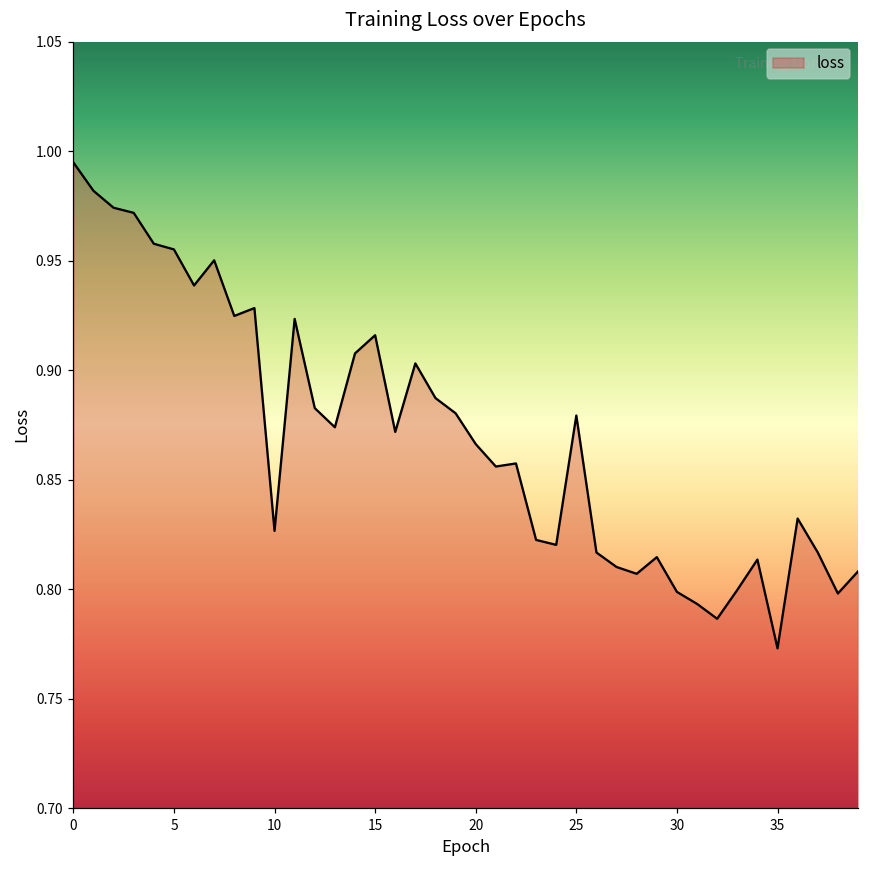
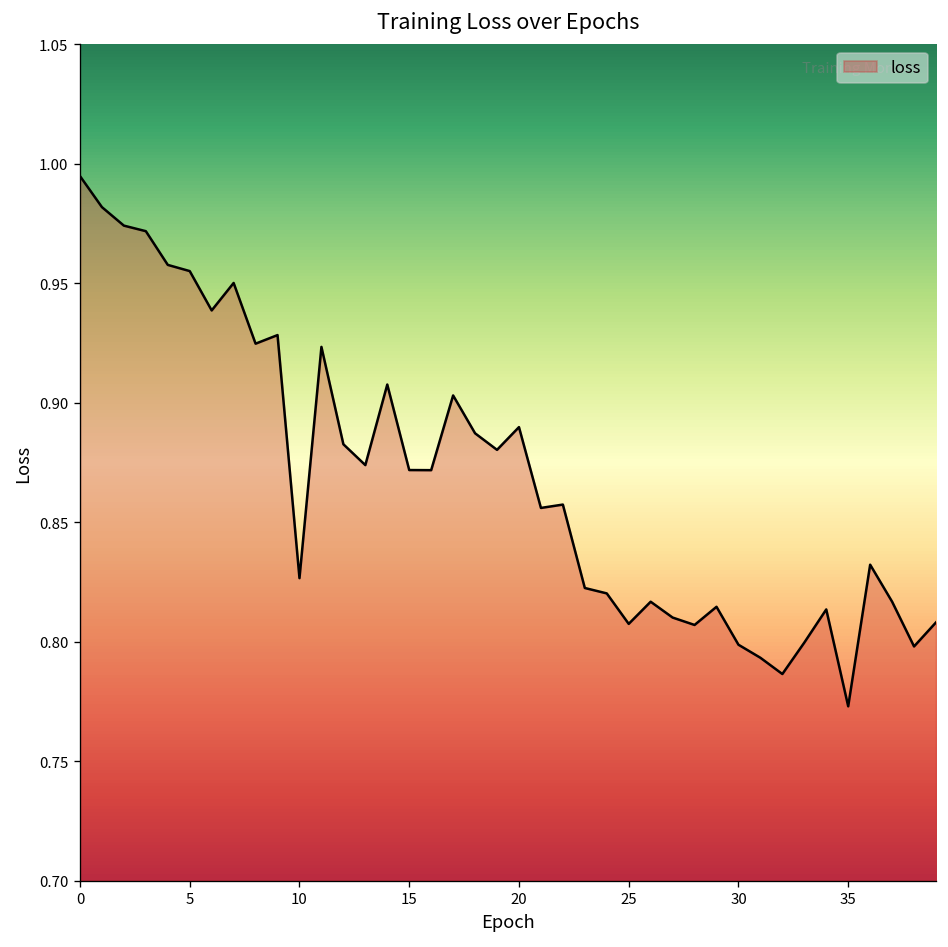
  {
    "0": 0.995,
    "5": 0.955,
    "10": 0.827,
-   "15": 0.916,
-   "20": 0.866,
-   "25": 0.879,
+   "15": 0.872,
+   "20": 0.890,
+   "25": 0.807,
    "30": 0.799,
    "35": 0.773
  }
